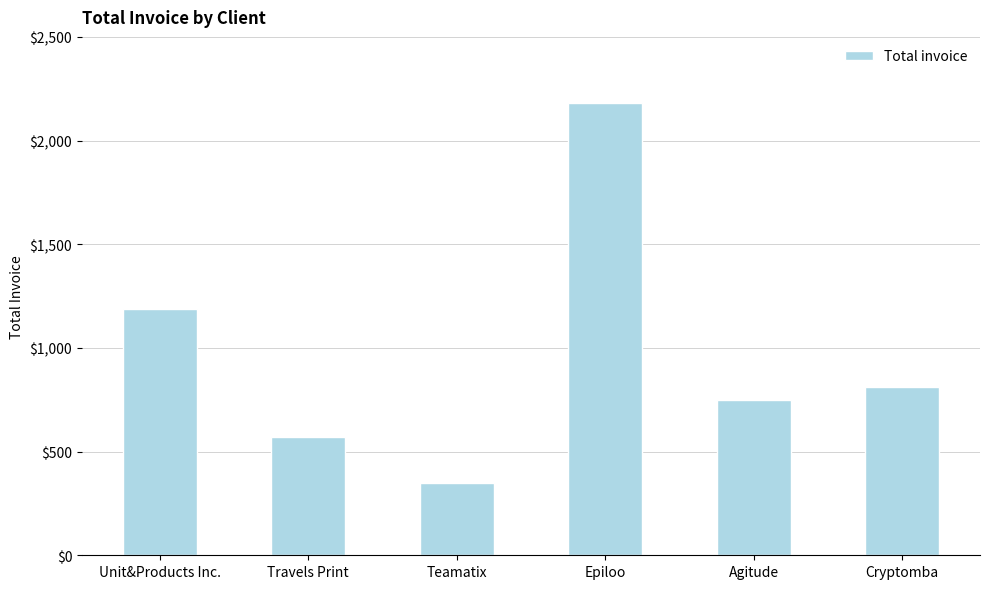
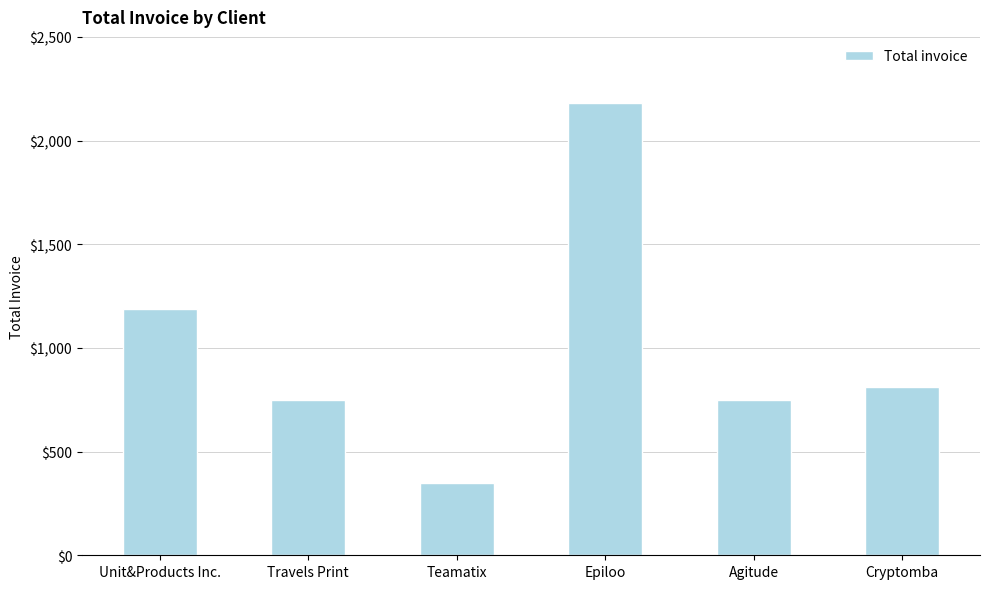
  {
    "Unit&Products Inc.": "$1,190",
-   "Travels Print": "$570",
+   "Travels Print": "$750",
    "Teamatix": "$350",
    "Epiloo": "$2,180",
    "Agitude": "$750",
    "Cryptomba": "$810"
  }
